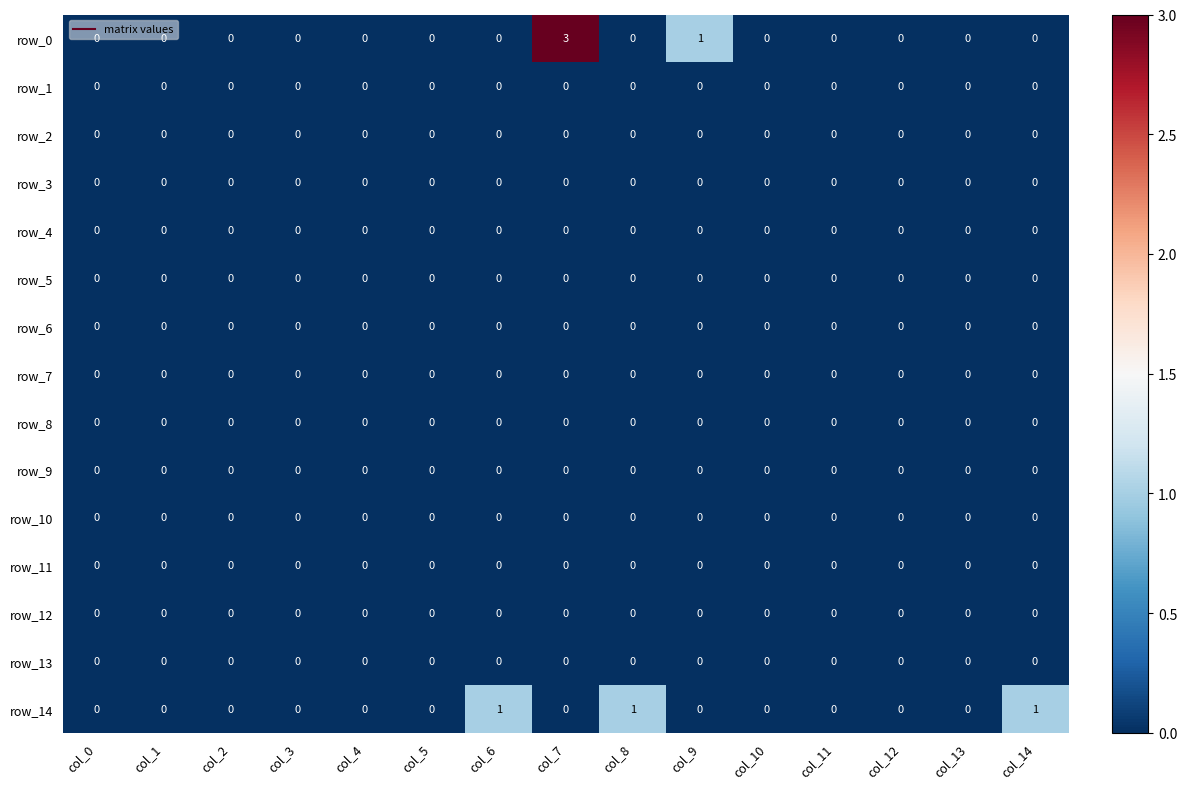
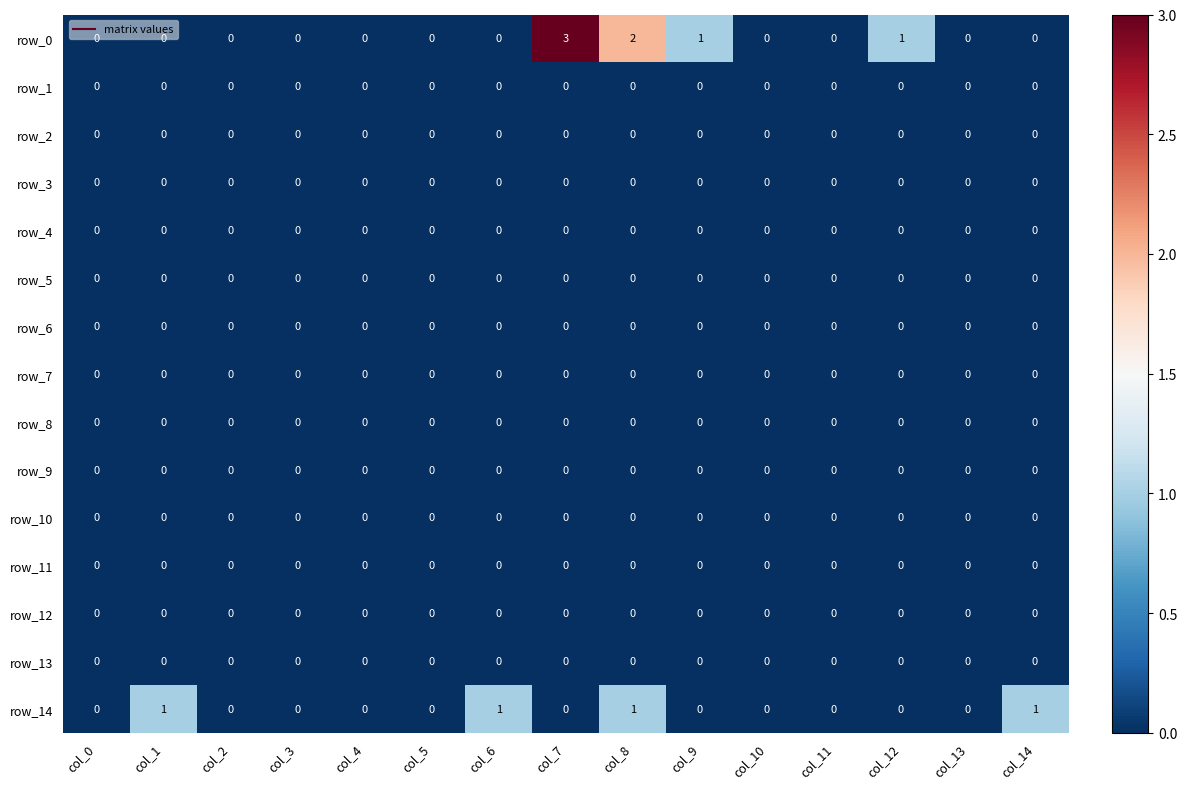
  {
    "row_0": {
      "col_2": 0,
      "col_3": 0,
      "col_4": 0,
      "col_5": 0,
      "col_6": 0,
      "col_7": 3,
-     "col_8": 0,
+     "col_8": 2,
      "col_9": 1,
      "col_10": 0,
      "col_11": 0,
-     "col_12": 0,
+     "col_12": 1,
      "col_13": 0,
      "col_14": 0
    },
    "row_14": {
      "col_0": 0,
-     "col_1": 0,
+     "col_1": 1,
      "col_2": 0,
      "col_3": 0,
      "col_4": 0,
      "col_5": 0,
      "col_6": 1,
      "col_7": 0,
      "col_8": 1,
      "col_9": 0,
      "col_10": 0,
      "col_11": 0,
      "col_12": 0,
      "col_13": 0,
      "col_14": 1
    }
  }
